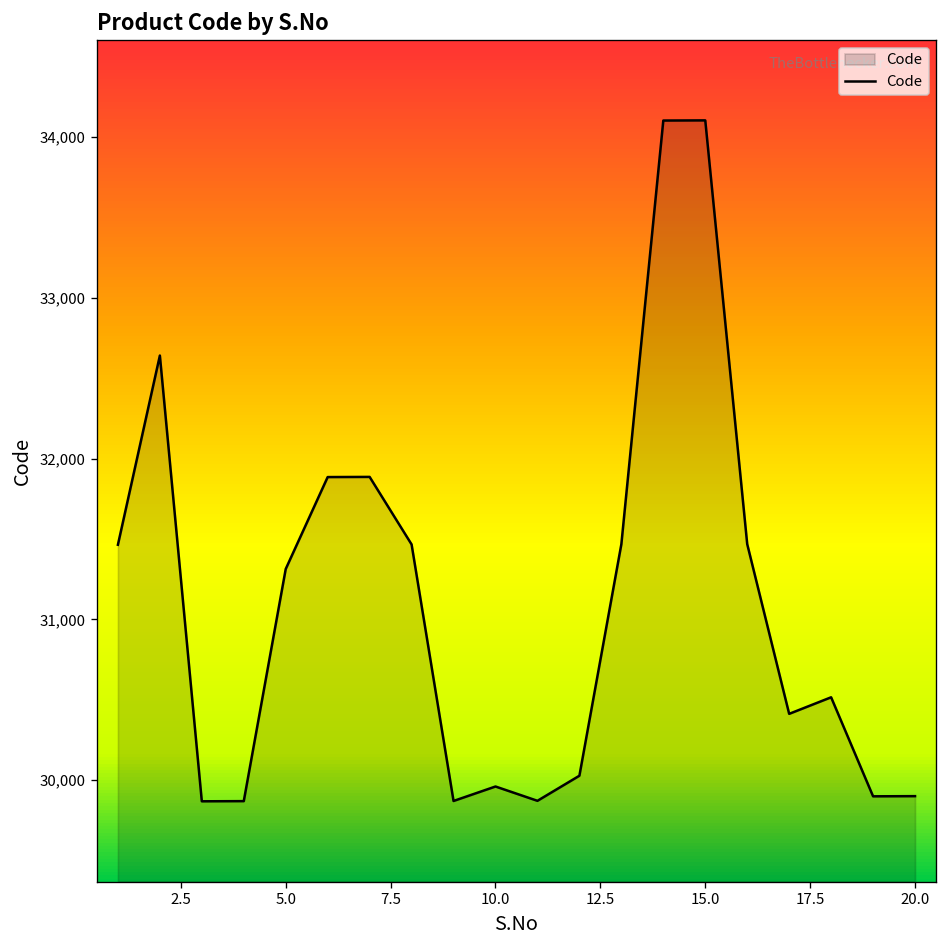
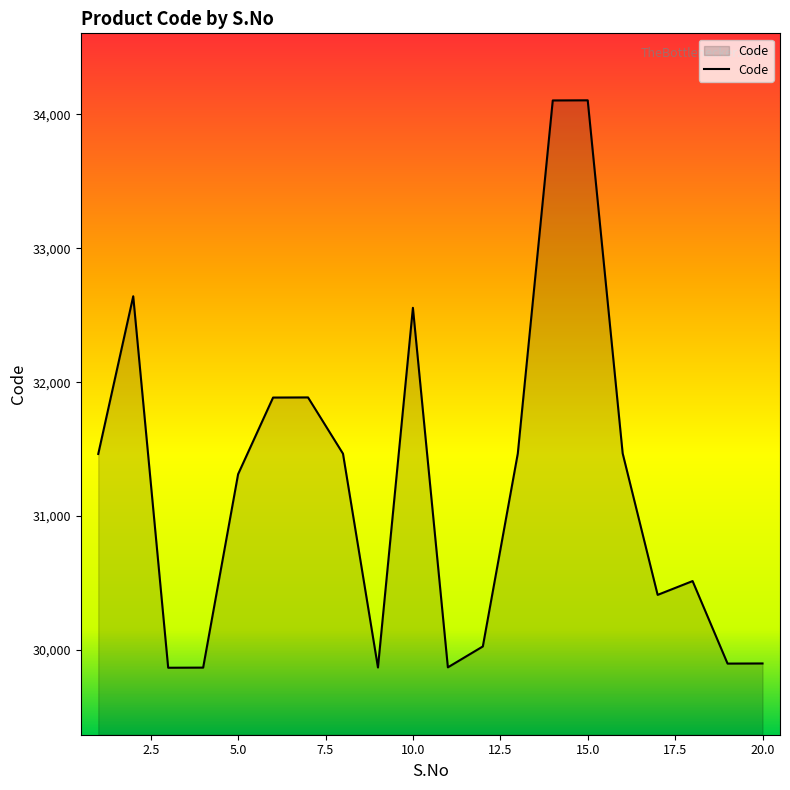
  {
    "5.0": "31,310",
-   "10.0": "29,960",
+   "10.0": "32,560",
    "15.0": "34,100",
    "20.0": "29,900"
  }
